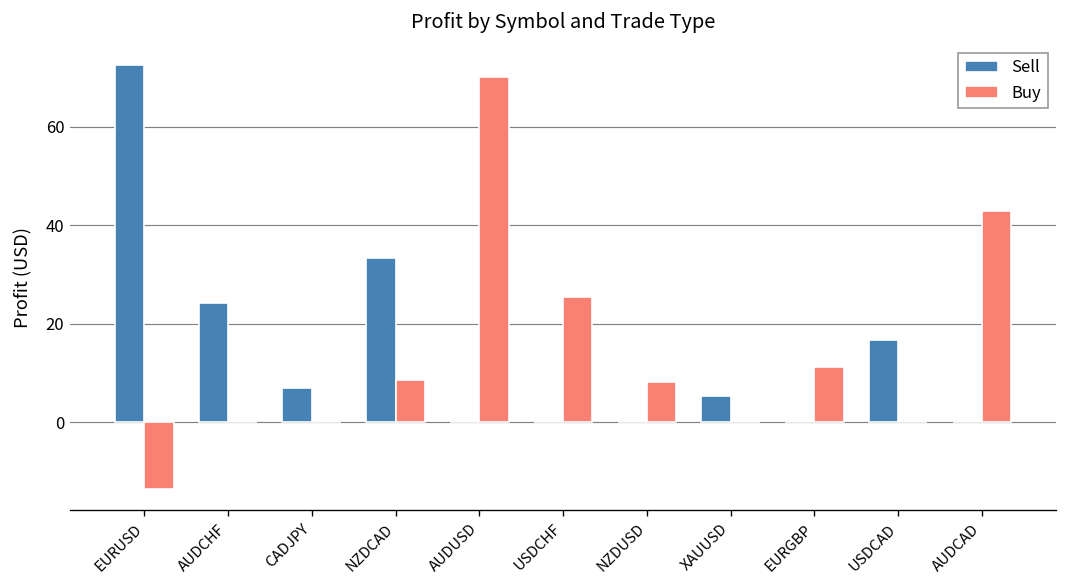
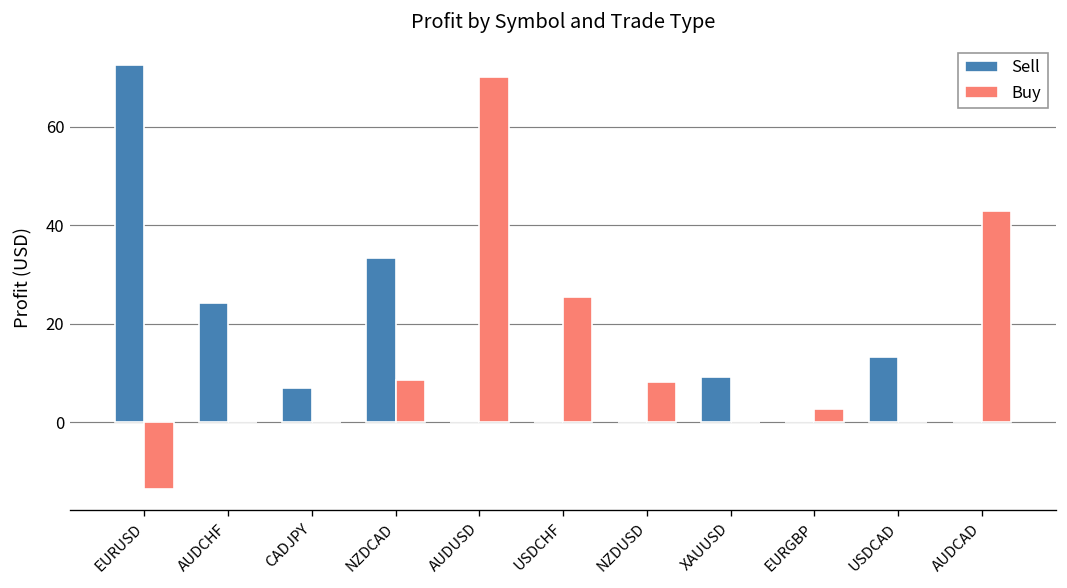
  {
    "Sell": {
      "EURUSD": 72,
      "AUDCHF": 24,
      "CADJPY": 7,
      "NZDCAD": 33,
      "AUDUSD": 0,
      "USDCHF": 0,
      "NZDUSD": 0,
-     "XAUUSD": 5,
+     "XAUUSD": 9,
      "EURGBP": 0,
-     "USDCAD": 17,
+     "USDCAD": 13,
      "AUDCAD": 0
    },
    "Buy": {
      "EURUSD": -14,
      "AUDCHF": 0,
      "CADJPY": 0,
      "NZDCAD": 9,
      "AUDUSD": 70,
      "USDCHF": 25,
      "NZDUSD": 8,
      "XAUUSD": 0,
-     "EURGBP": 11,
+     "EURGBP": 3,
      "USDCAD": 0,
      "AUDCAD": 43
    }
  }
